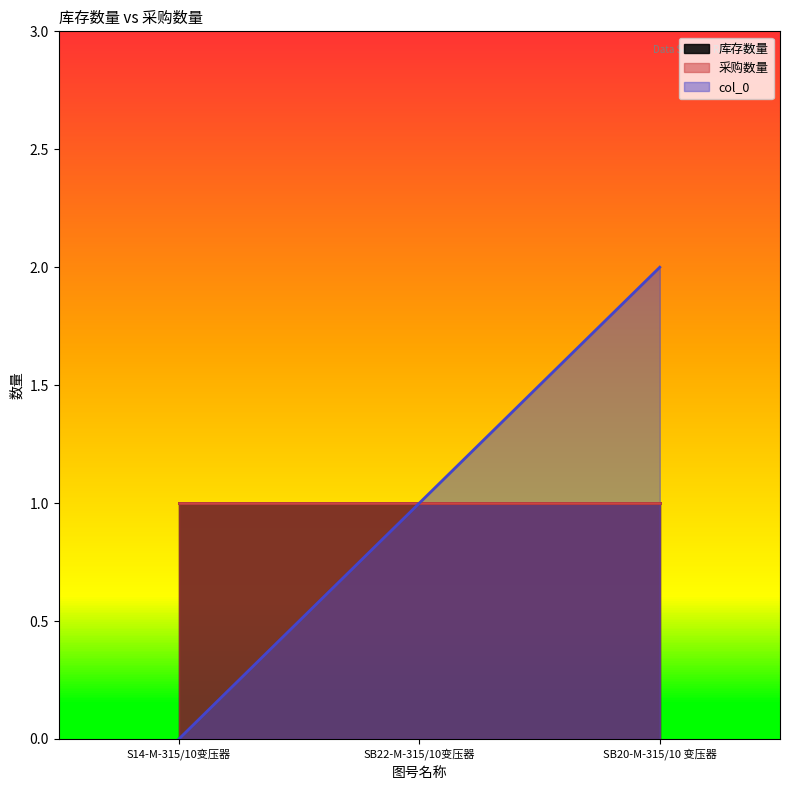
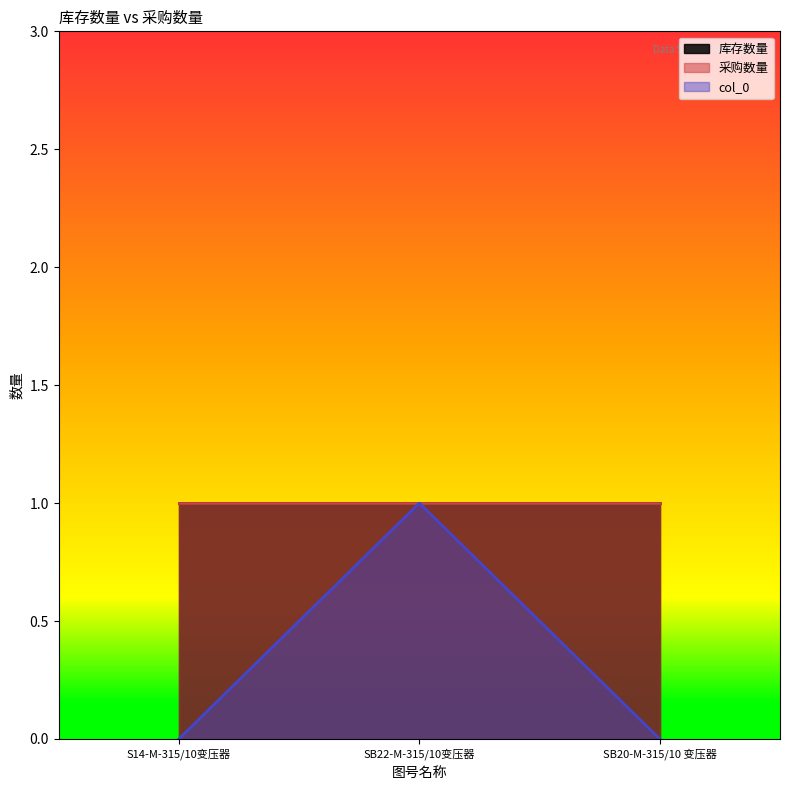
  {
    "col_0": {
      "S14-M-315/10变压器": 0,
-     "SB20-M-315/10 变压器": 2
+     "SB20-M-315/10 变压器": 0
    }
  }
